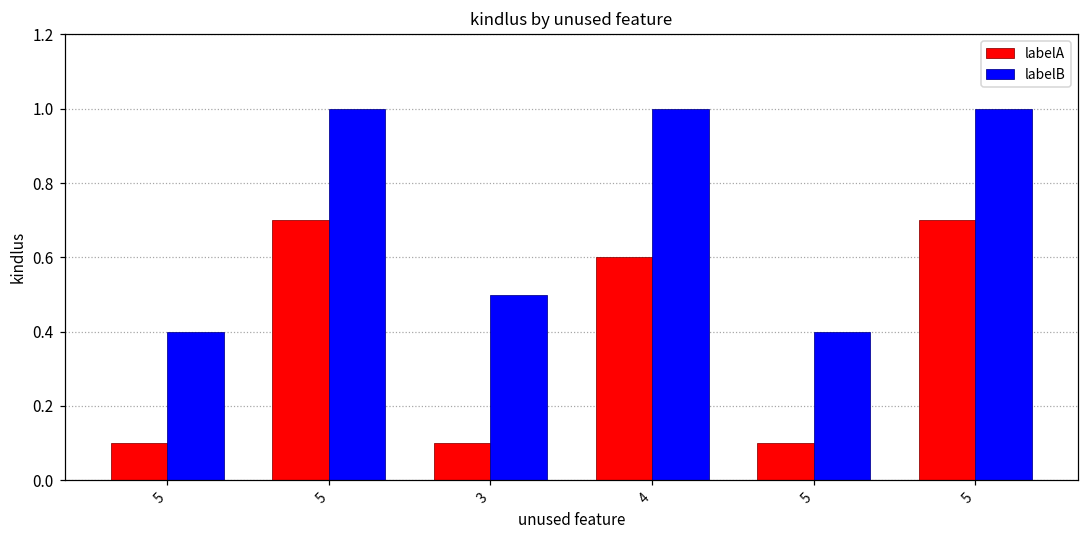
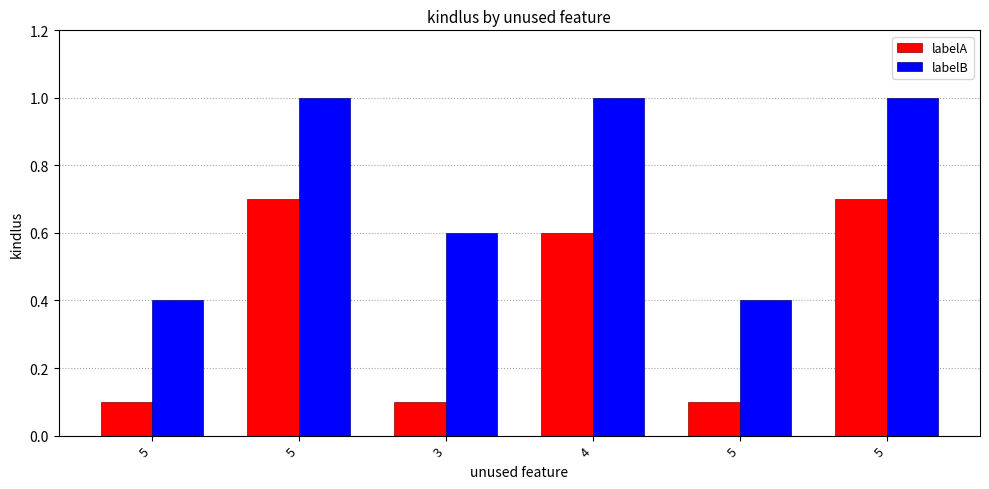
  {
    "labelA": {
      "3": 0.1,
      "4": 0.6
    },
    "labelB": {
-     "3": 0.5,
+     "3": 0.6,
      "4": 1.0
    }
  }
